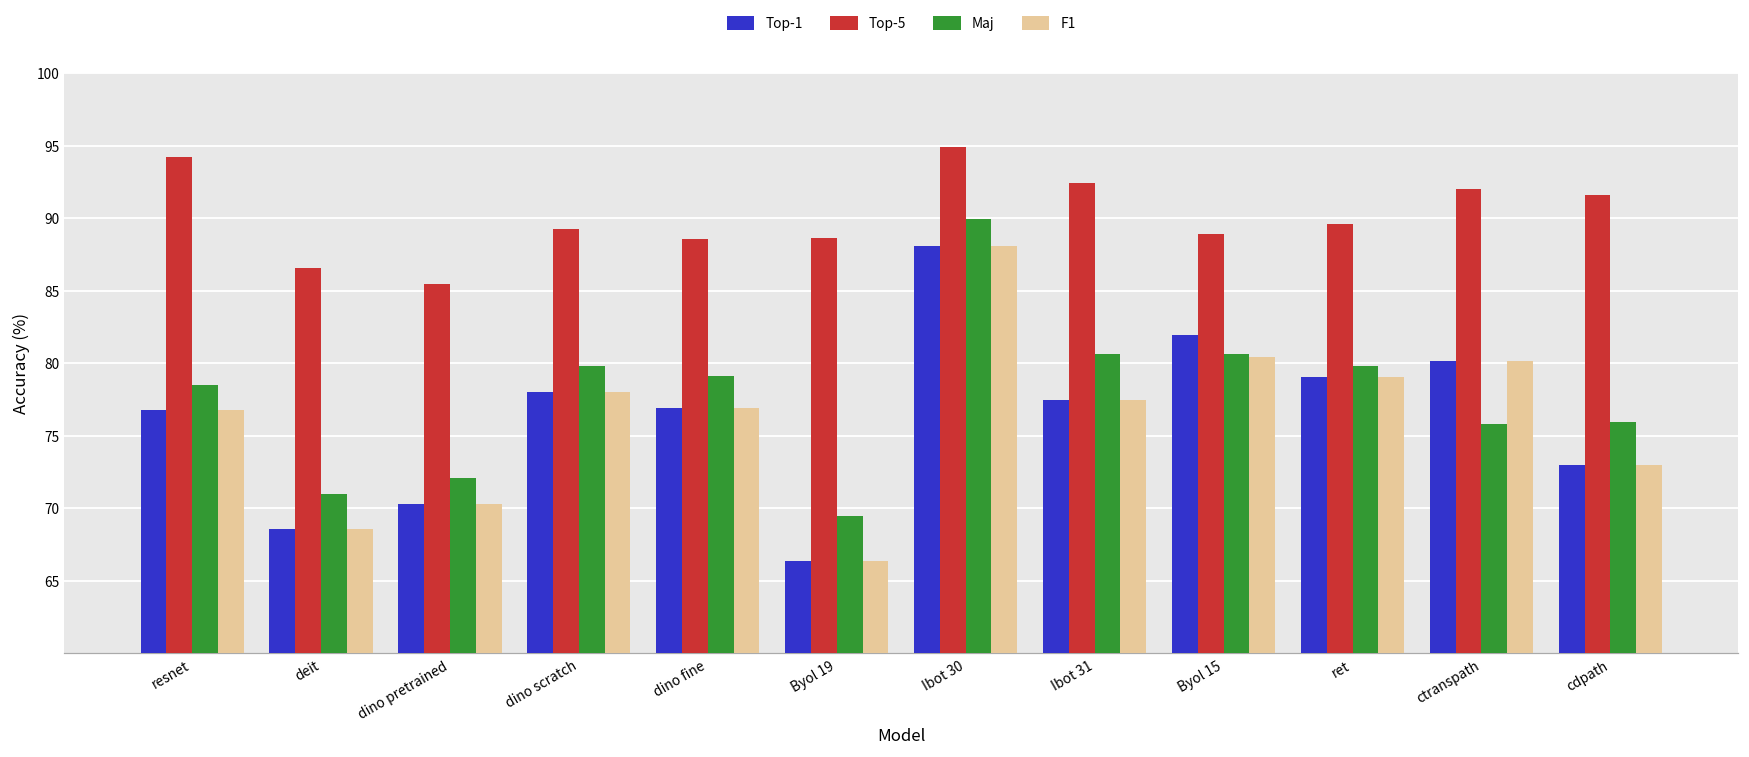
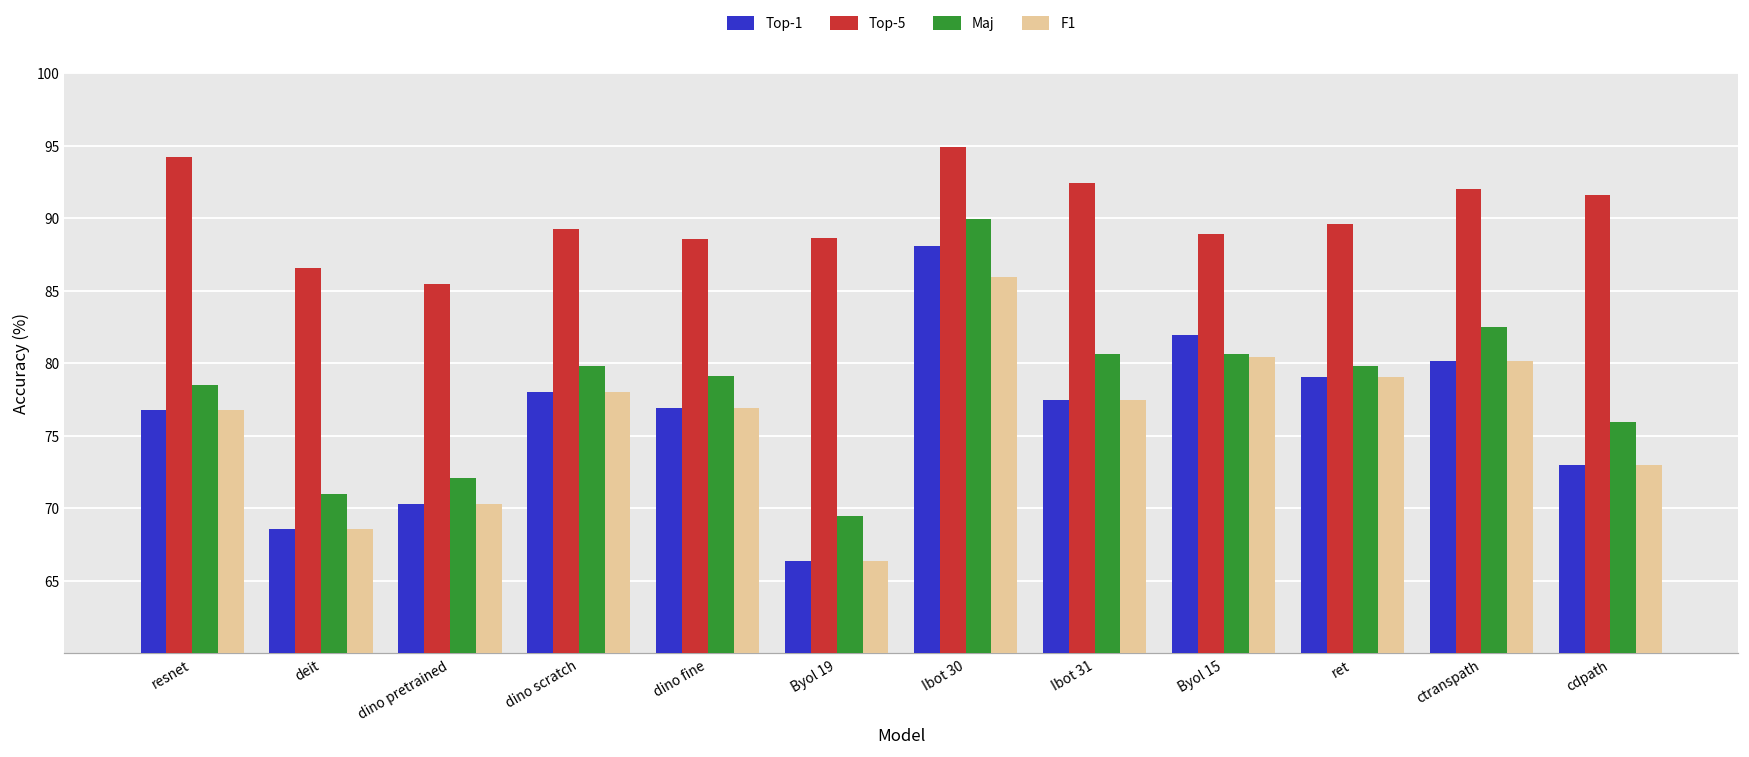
  {
    "Top-1": {
      "resnet": 76.8,
      "deit": 68.6,
      "dino pretrained": 70.3,
      "dino scratch": 78.0,
      "dino fine": 76.9,
      "Byol 19": 66.4,
      "Ibot 30": 88.1,
      "Ibot 31": 77.5,
      "Byol 15": 82.0,
      "ret": 79.0,
      "ctranspath": 80.2,
      "cdpath": 73.0
    },
    "Top-5": {
      "resnet": 94.2,
      "deit": 86.6,
      "dino pretrained": 85.4,
      "dino scratch": 89.3,
      "dino fine": 88.5,
      "Byol 19": 88.7,
      "Ibot 30": 94.9,
      "Ibot 31": 92.4,
      "Byol 15": 88.9,
      "ret": 89.6,
      "ctranspath": 92.0,
      "cdpath": 91.6
    },
    "Maj": {
      "resnet": 78.5,
      "deit": 71.0,
      "dino pretrained": 72.1,
      "dino scratch": 79.8,
      "dino fine": 79.1,
      "Byol 19": 69.5,
      "Ibot 30": 90.0,
      "Ibot 31": 80.7,
      "Byol 15": 80.7,
      "ret": 79.8,
-     "ctranspath": 75.8,
+     "ctranspath": 82.5,
      "cdpath": 76.0
    },
    "F1": {
      "resnet": 76.8,
      "deit": 68.6,
      "dino pretrained": 70.3,
      "dino scratch": 78.0,
      "dino fine": 76.9,
      "Byol 19": 66.4,
-     "Ibot 30": 88.1,
+     "Ibot 30": 85.9,
      "Ibot 31": 77.5,
      "Byol 15": 80.4,
      "ret": 79.0,
      "ctranspath": 80.2,
      "cdpath": 73.0
    }
  }
